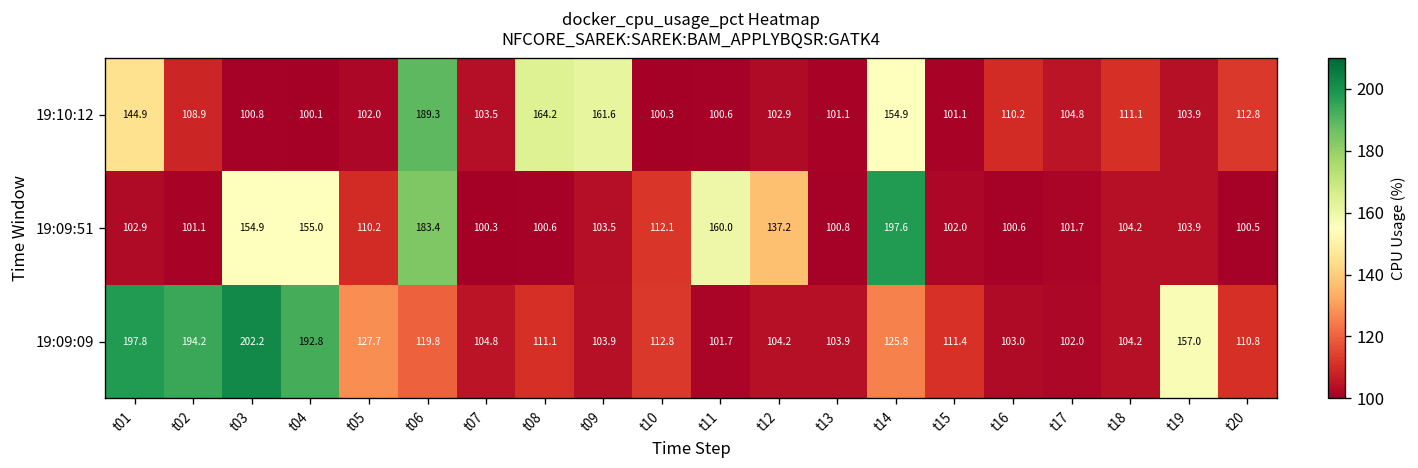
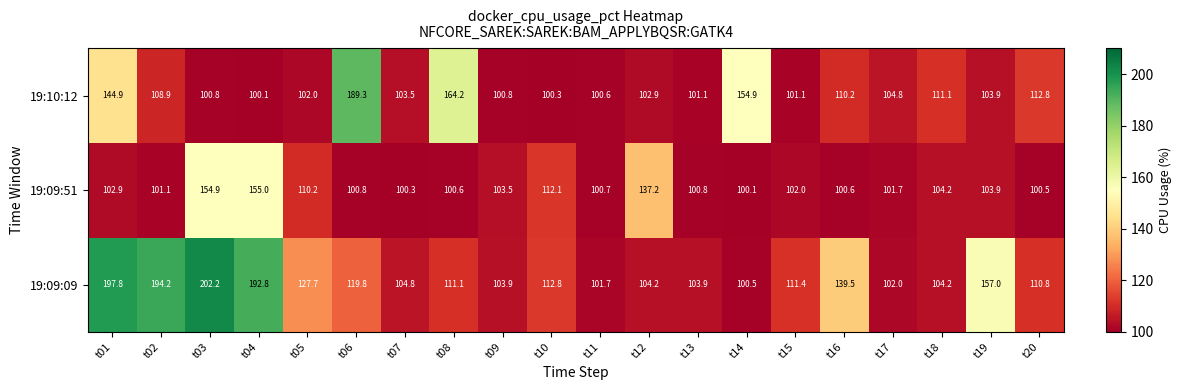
  {
    "19:10:12": {
      "t01": 144.9,
      "t02": 108.9,
      "t03": 100.8,
      "t04": 100.1,
      "t05": 102.0,
      "t06": 189.3,
      "t07": 103.5,
      "t08": 164.2,
-     "t09": 161.6,
+     "t09": 100.8,
      "t10": 100.3,
      "t11": 100.6,
      "t12": 102.9,
      "t13": 101.1,
      "t14": 154.9,
      "t15": 101.1,
      "t16": 110.2,
      "t17": 104.8,
      "t18": 111.1,
      "t19": 103.9,
      "t20": 112.8
    },
    "19:09:51": {
      "t01": 102.9,
      "t02": 101.1,
      "t03": 154.9,
      "t04": 155.0,
      "t05": 110.2,
-     "t06": 183.4,
+     "t06": 100.8,
      "t07": 100.3,
      "t08": 100.6,
      "t09": 103.5,
      "t10": 112.1,
-     "t11": 160.0,
+     "t11": 100.7,
      "t12": 137.2,
      "t13": 100.8,
-     "t14": 197.6,
+     "t14": 100.1,
      "t15": 102.0,
      "t16": 100.6,
      "t17": 101.7,
      "t18": 104.2,
      "t19": 103.9,
      "t20": 100.5
    },
    "19:09:09": {
      "t01": 197.8,
      "t02": 194.2,
      "t03": 202.2,
      "t04": 192.8,
      "t05": 127.7,
      "t06": 119.8,
      "t07": 104.8,
      "t08": 111.1,
      "t09": 103.9,
      "t10": 112.8,
      "t11": 101.7,
      "t12": 104.2,
      "t13": 103.9,
-     "t14": 125.8,
+     "t14": 100.5,
      "t15": 111.4,
-     "t16": 103.0,
+     "t16": 139.5,
      "t17": 102.0,
      "t18": 104.2,
      "t19": 157.0,
      "t20": 110.8
    }
  }
